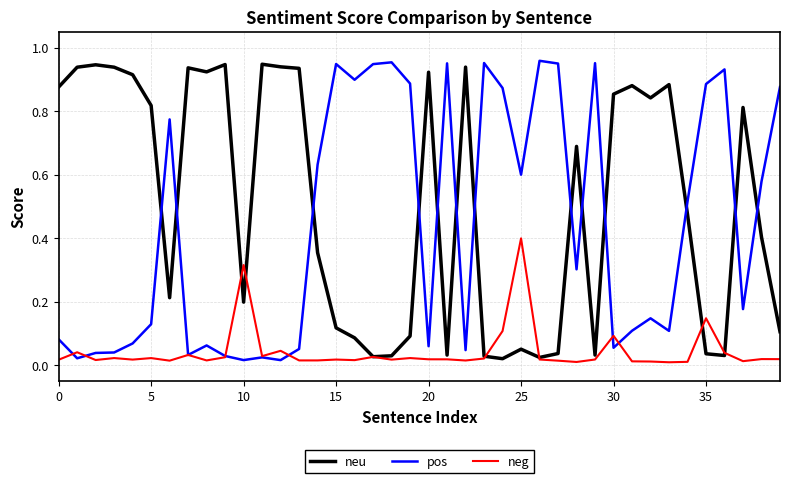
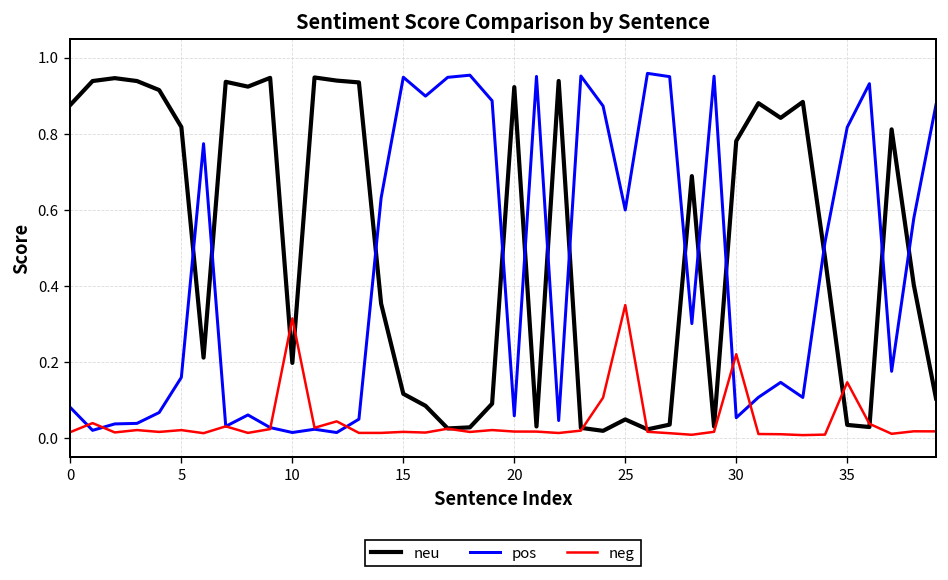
  {
    "neu": {
      "0": 0.88,
      "5": 0.82,
      "10": 0.20,
      "15": 0.12,
      "20": 0.92,
      "25": 0.05,
-     "30": 0.85,
+     "30": 0.78,
      "35": 0.04
    },
    "pos": {
      "0": 0.08,
-     "5": 0.13,
+     "5": 0.16,
      "10": 0.02,
      "15": 0.95,
      "20": 0.06,
      "25": 0.60,
      "30": 0.05,
-     "35": 0.89
+     "35": 0.82
    },
    "neg": {
      "0": 0.02,
      "5": 0.02,
      "10": 0.32,
      "15": 0.02,
      "20": 0.02,
-     "25": 0.40,
-     "30": 0.09,
+     "25": 0.35,
+     "30": 0.22,
      "35": 0.15
    }
  }
